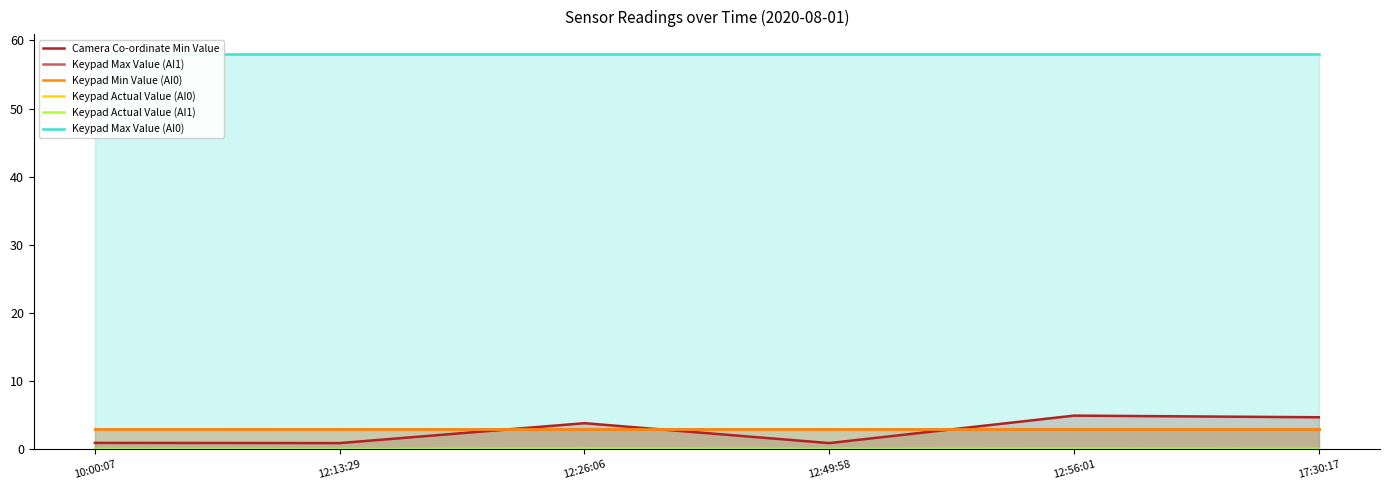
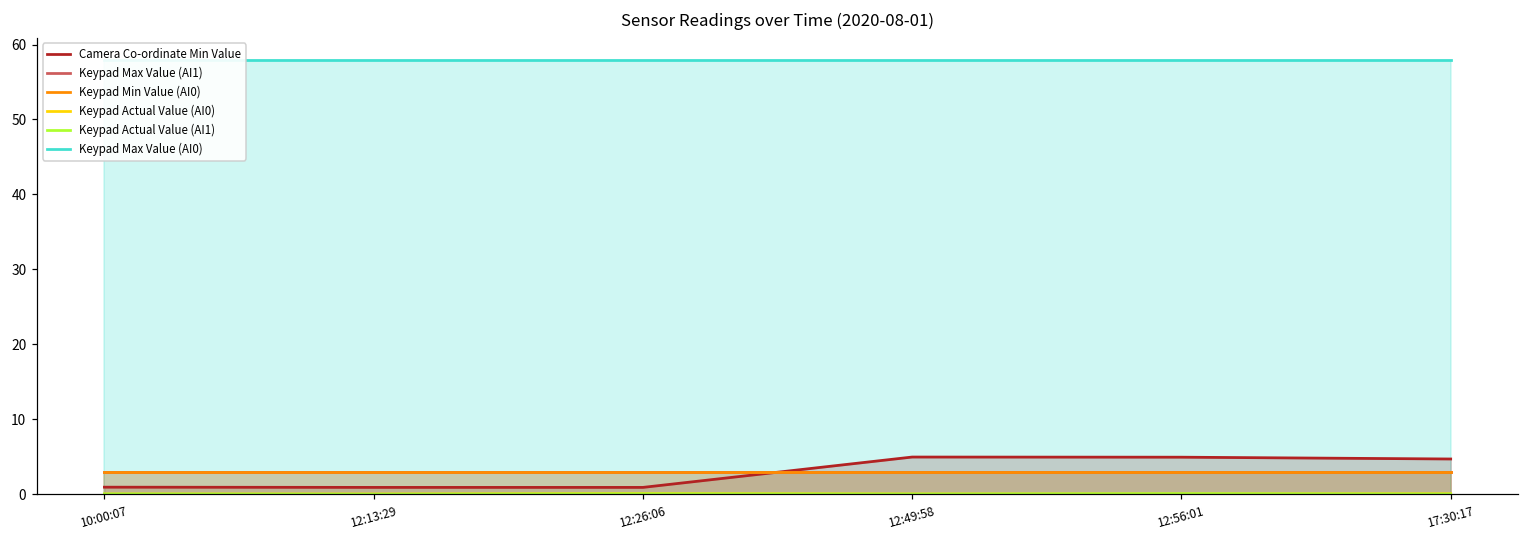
  {
    "Camera Co-ordinate Min Value": {
      "10:00:07": 1,
      "12:13:29": 1,
-     "12:26:06": 4,
-     "12:49:58": 1,
+     "12:26:06": 1,
+     "12:49:58": 5,
      "12:56:01": 5,
      "17:30:17": 5
    },
    "Keypad Min Value (AI0)": {
      "10:00:07": 3,
      "12:13:29": 3,
      "12:26:06": 3,
      "12:49:58": 3,
      "12:56:01": 3,
      "17:30:17": 3
    },
    "Keypad Actual Value (AI1)": {
      "10:00:07": 0,
      "12:13:29": 0,
      "12:26:06": 0,
      "12:49:58": 0,
      "12:56:01": 0,
      "17:30:17": 0
    },
    "Keypad Max Value (AI0)": {
      "12:13:29": 58,
      "12:26:06": 58,
      "12:49:58": 58,
      "12:56:01": 58,
      "17:30:17": 58
    }
  }
